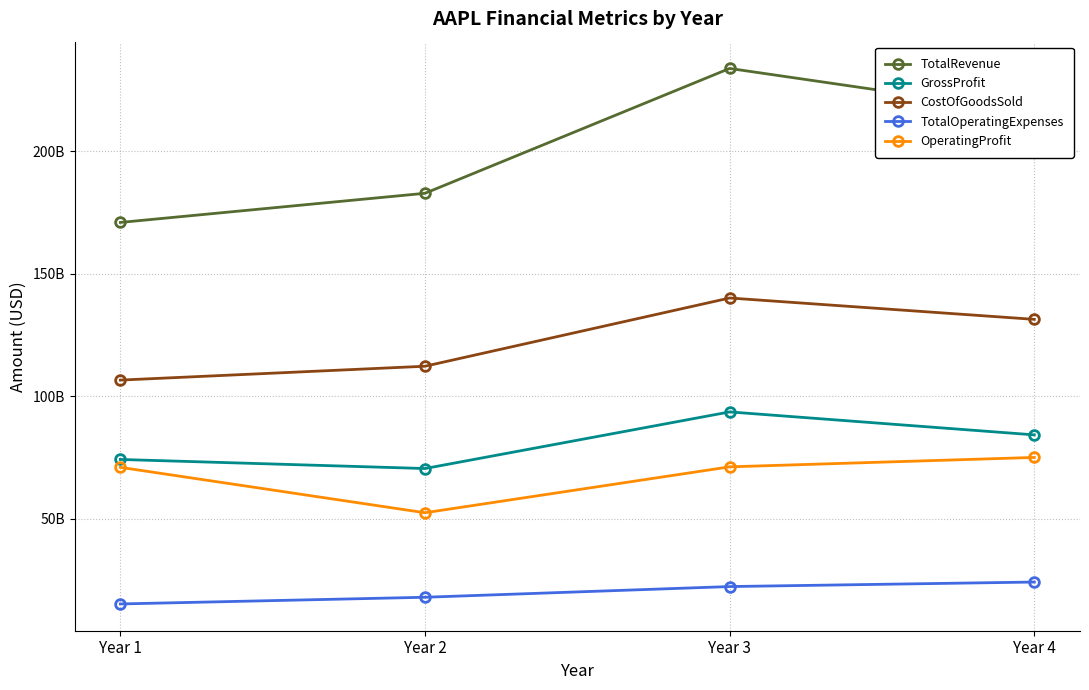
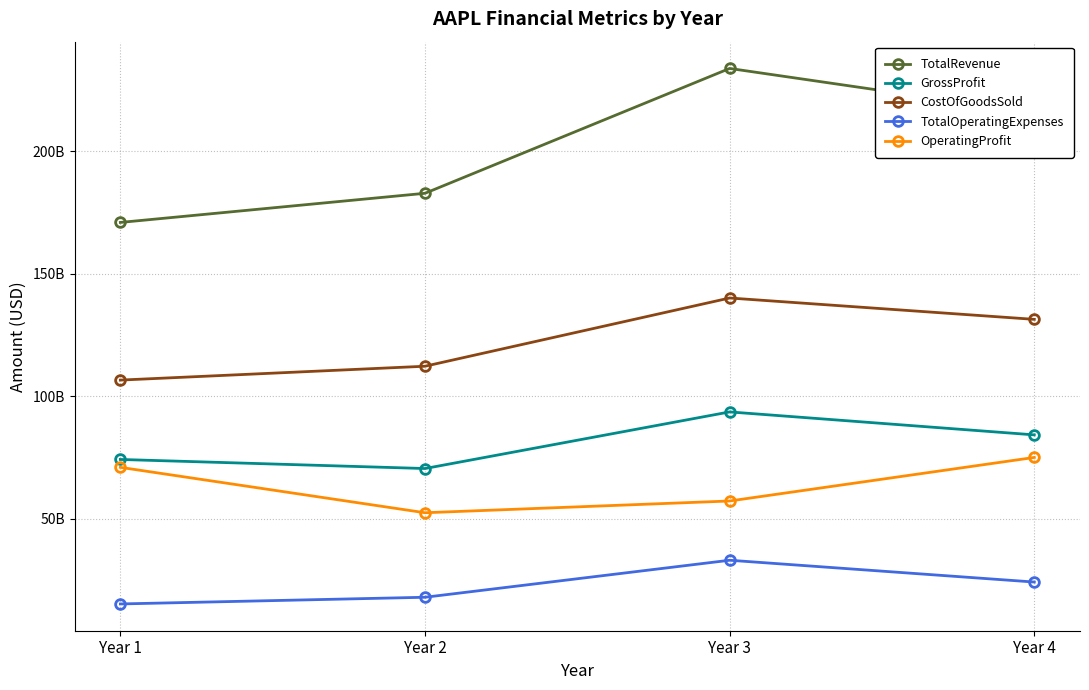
  {
    "TotalRevenue": {
      "Year 1": 171000000000,
      "Year 2": 183000000000,
      "Year 3": 234000000000
    },
    "GrossProfit": {
      "Year 1": 74000000000,
      "Year 2": 71000000000,
      "Year 3": 94000000000,
      "Year 4": 84000000000
    },
    "CostOfGoodsSold": {
      "Year 1": 107000000000,
      "Year 2": 112000000000,
      "Year 3": 140000000000,
      "Year 4": 131000000000
    },
    "TotalOperatingExpenses": {
      "Year 1": 15000000000,
      "Year 2": 18000000000,
-     "Year 3": 22000000000,
+     "Year 3": 33000000000,
      "Year 4": 24000000000
    },
    "OperatingProfit": {
      "Year 1": 71000000000,
      "Year 2": 53000000000,
-     "Year 3": 71000000000,
+     "Year 3": 57000000000,
      "Year 4": 75000000000
    }
  }
